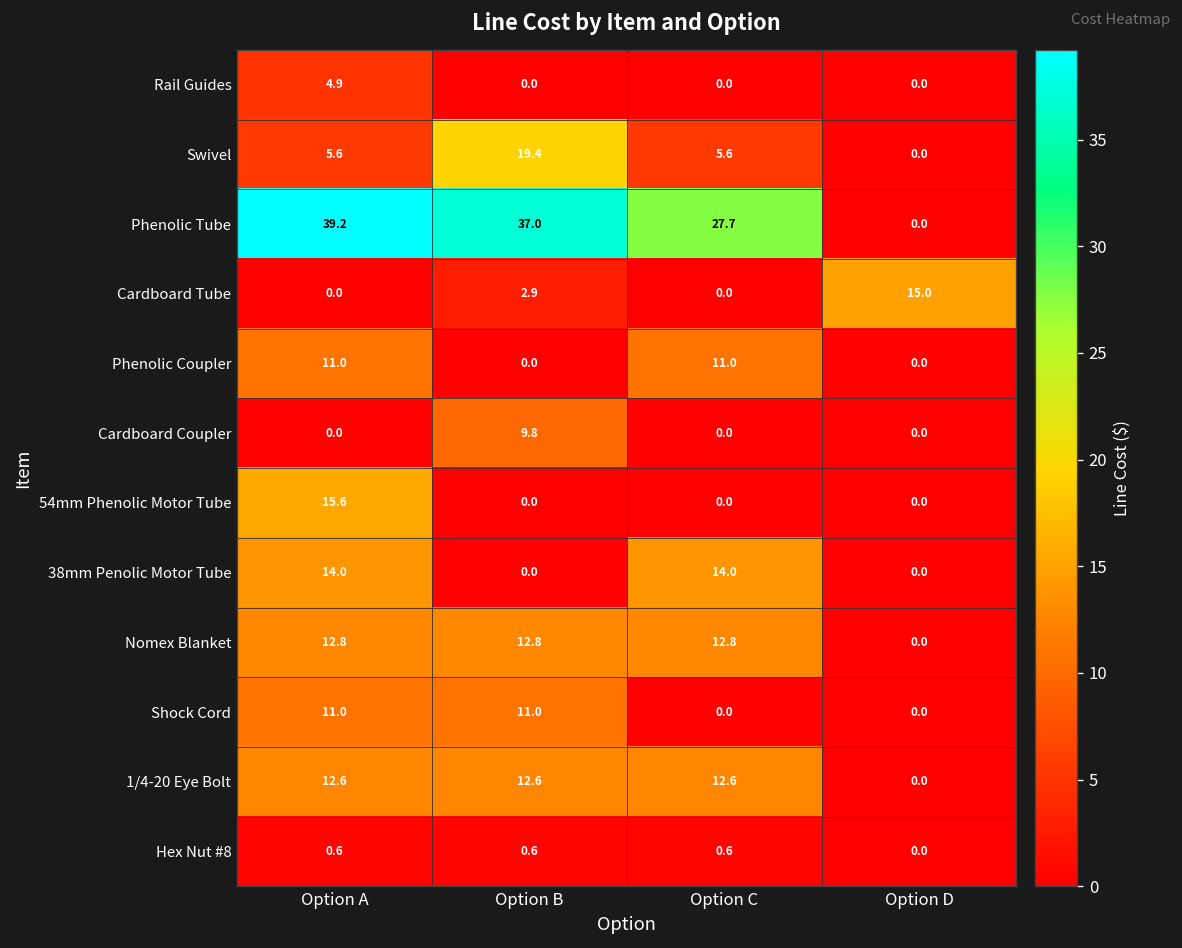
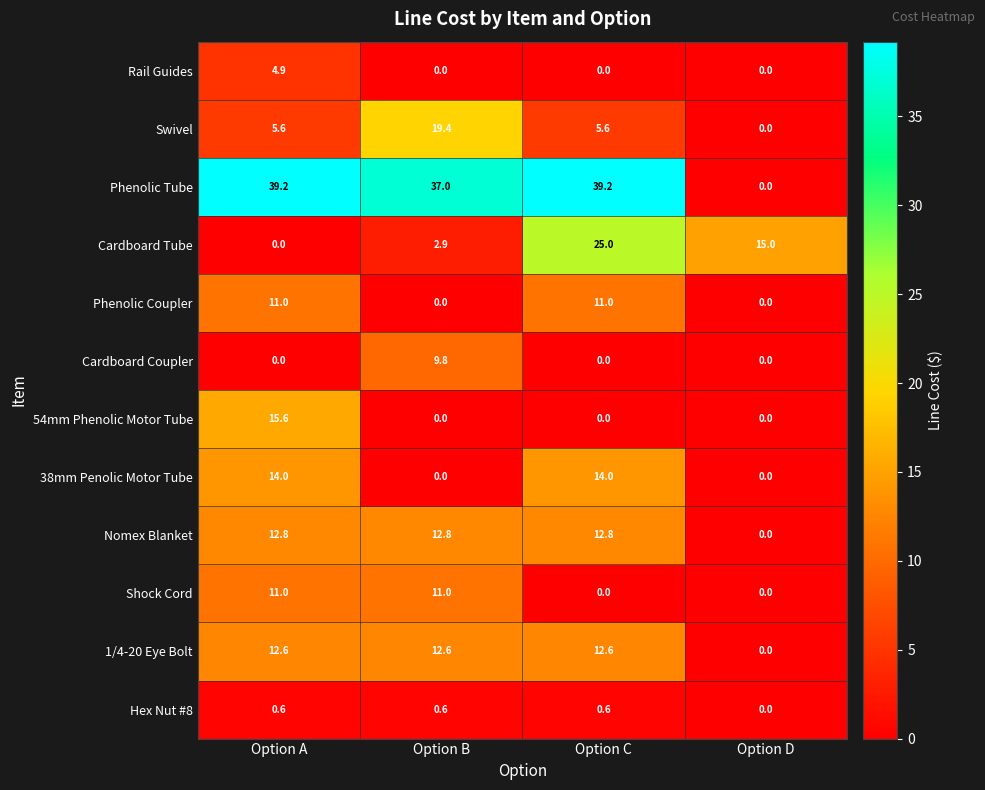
  {
    "Rail Guides": {
      "Option A": 4.9,
      "Option B": 0.0,
      "Option C": 0.0,
      "Option D": 0.0
    },
    "Swivel": {
      "Option A": 5.6,
      "Option B": 19.4,
      "Option C": 5.6,
      "Option D": 0.0
    },
    "Phenolic Tube": {
      "Option A": 39.2,
      "Option B": 37.0,
-     "Option C": 27.7,
+     "Option C": 39.2,
      "Option D": 0.0
    },
    "Cardboard Tube": {
      "Option A": 0.0,
      "Option B": 2.9,
-     "Option C": 0.0,
+     "Option C": 25.0,
      "Option D": 15.0
    },
    "Phenolic Coupler": {
      "Option A": 11.0,
      "Option B": 0.0,
      "Option C": 11.0,
      "Option D": 0.0
    },
    "Cardboard Coupler": {
      "Option A": 0.0,
      "Option B": 9.8,
      "Option C": 0.0,
      "Option D": 0.0
    },
    "54mm Phenolic Motor Tube": {
      "Option A": 15.6,
      "Option B": 0.0,
      "Option C": 0.0,
      "Option D": 0.0
    },
    "38mm Penolic Motor Tube": {
      "Option A": 14.0,
      "Option B": 0.0,
      "Option C": 14.0,
      "Option D": 0.0
    },
    "Nomex Blanket": {
      "Option A": 12.8,
      "Option B": 12.8,
      "Option C": 12.8,
      "Option D": 0.0
    },
    "Shock Cord": {
      "Option A": 11.0,
      "Option B": 11.0,
      "Option C": 0.0,
      "Option D": 0.0
    },
    "1/4-20 Eye Bolt": {
      "Option A": 12.6,
      "Option B": 12.6,
      "Option C": 12.6,
      "Option D": 0.0
    },
    "Hex Nut #8": {
      "Option A": 0.6,
      "Option B": 0.6,
      "Option C": 0.6,
      "Option D": 0.0
    }
  }
